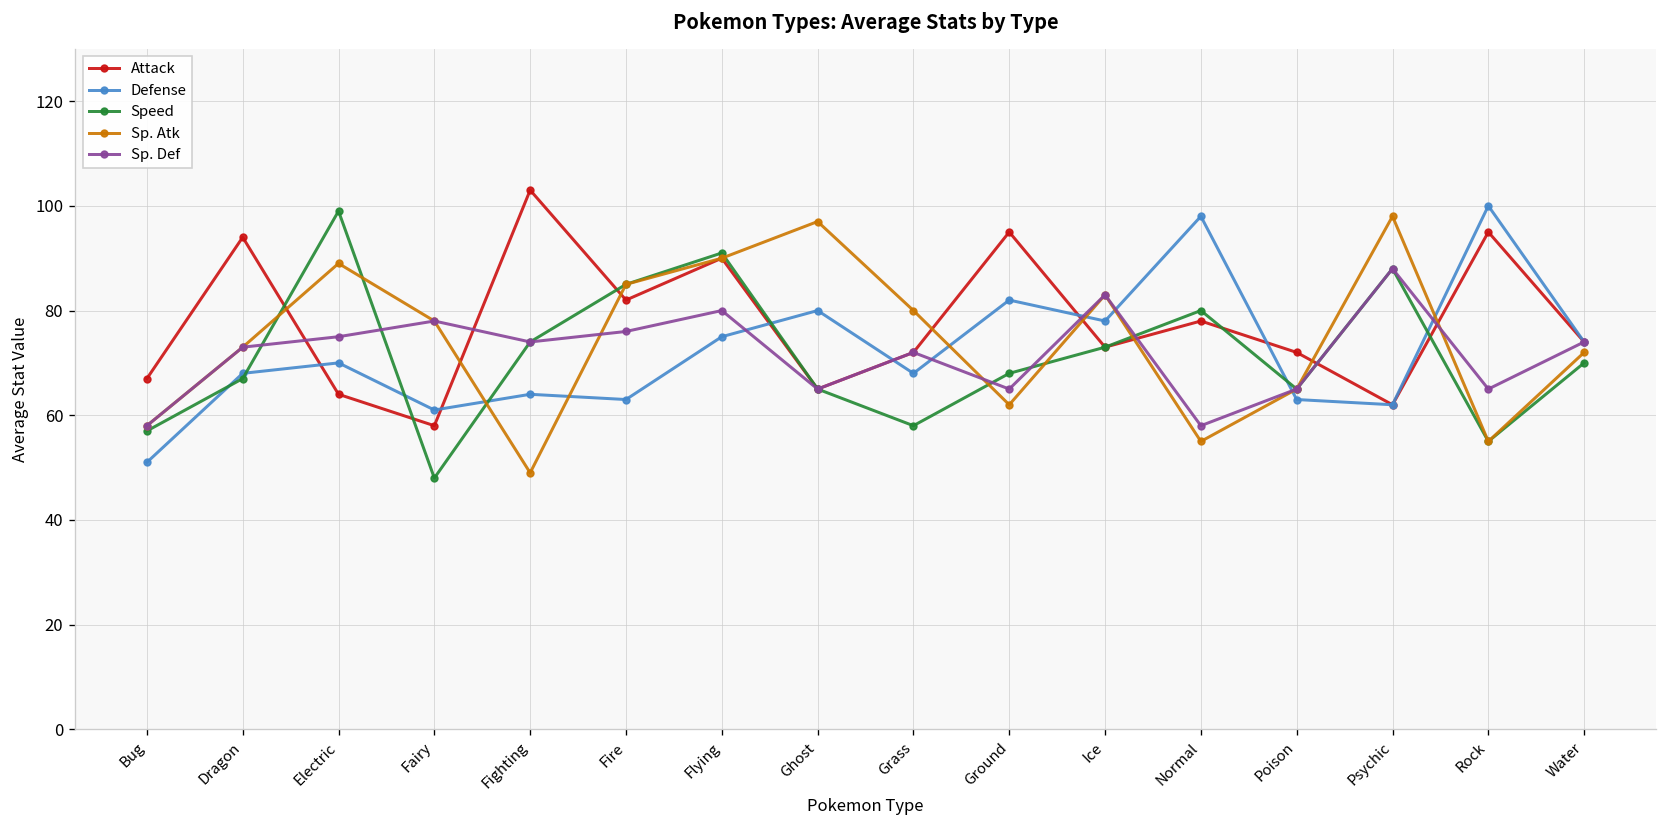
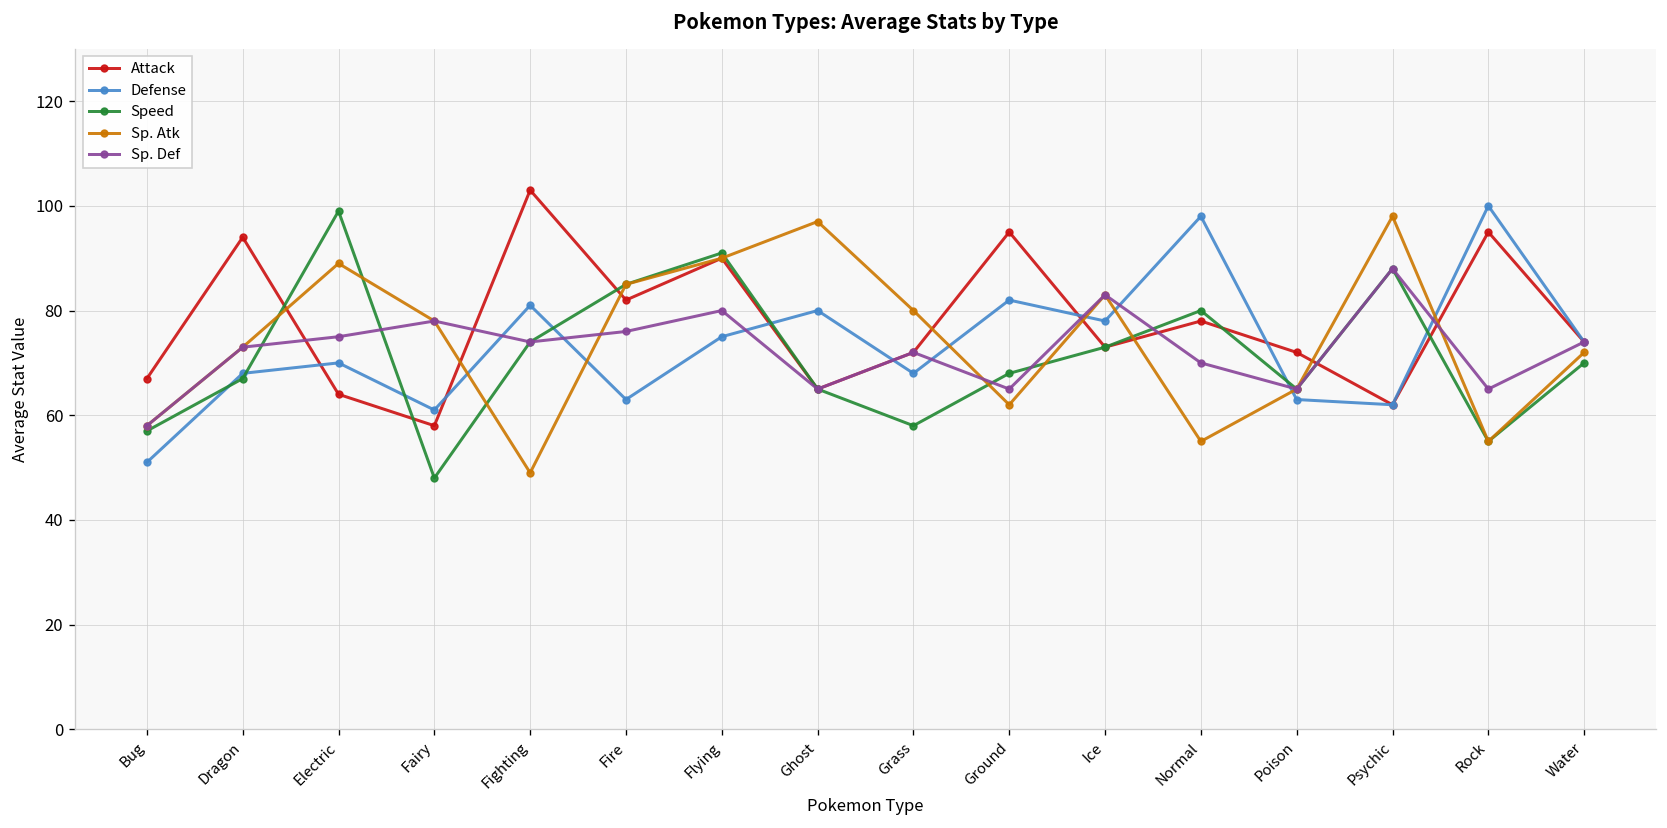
  {
    "Attack": {
      "Bug": 67,
      "Dragon": 94,
      "Electric": 64,
      "Fairy": 58,
      "Fighting": 103,
      "Fire": 82,
      "Ground": 95,
      "Normal": 78,
      "Poison": 72,
      "Rock": 95
    },
    "Defense": {
      "Bug": 51,
      "Dragon": 68,
      "Electric": 70,
      "Fairy": 61,
-     "Fighting": 64,
+     "Fighting": 81,
      "Fire": 63,
      "Flying": 75,
      "Ghost": 80,
      "Grass": 68,
      "Ground": 82,
      "Ice": 78,
      "Normal": 98,
      "Poison": 63,
      "Rock": 100
    },
    "Speed": {
      "Bug": 57,
      "Dragon": 67,
      "Electric": 99,
      "Fairy": 48,
      "Flying": 91,
      "Grass": 58,
      "Ground": 68,
      "Normal": 80,
      "Water": 70
    },
    "Sp. Atk": {
      "Electric": 89,
      "Fighting": 49,
      "Ghost": 97,
      "Grass": 80,
      "Ground": 62,
      "Normal": 55,
      "Psychic": 98,
      "Water": 72
    },
    "Sp. Def": {
      "Electric": 75,
      "Fire": 76,
      "Flying": 80,
      "Ground": 65,
-     "Normal": 58,
+     "Normal": 70,
      "Rock": 65
    }
  }
